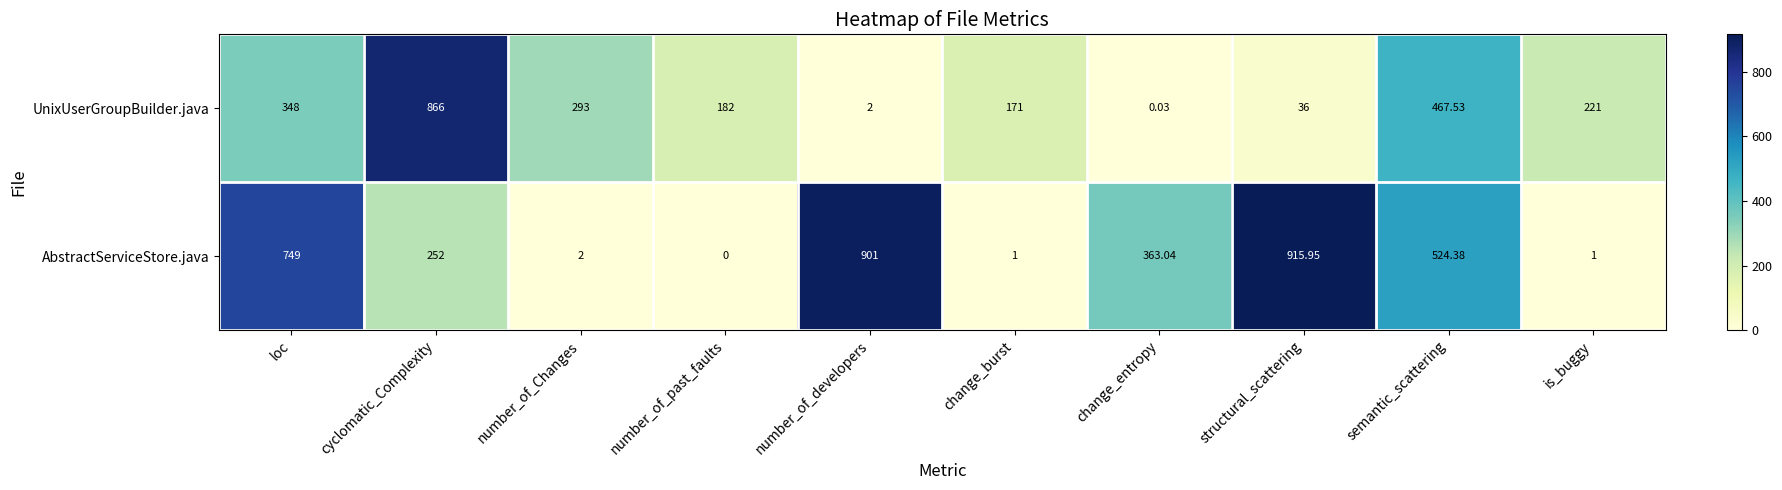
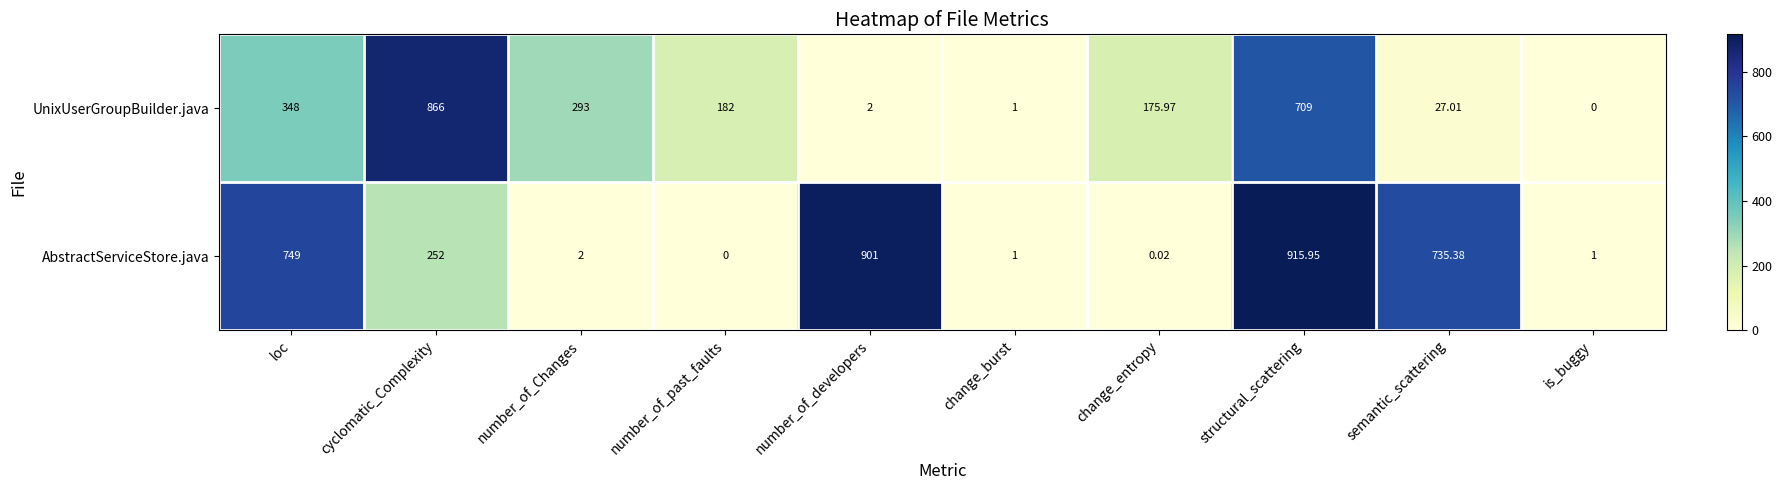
  {
    "UnixUserGroupBuilder.java": {
      "loc": 348,
      "cyclomatic_Complexity": 866,
      "number_of_Changes": 293,
      "number_of_past_faults": 182,
      "number_of_developers": 2,
-     "change_burst": 171,
-     "change_entropy": 0.03,
-     "structural_scattering": 36,
-     "semantic_scattering": 467.53,
-     "is_buggy": 221
+     "change_burst": 1,
+     "change_entropy": 175.97,
+     "structural_scattering": 709,
+     "semantic_scattering": 27.01,
+     "is_buggy": 0
    },
    "AbstractServiceStore.java": {
      "loc": 749,
      "cyclomatic_Complexity": 252,
      "number_of_Changes": 2,
      "number_of_past_faults": 0,
      "number_of_developers": 901,
      "change_burst": 1,
-     "change_entropy": 363.04,
+     "change_entropy": 0.02,
      "structural_scattering": 915.95,
-     "semantic_scattering": 524.38,
+     "semantic_scattering": 735.38,
      "is_buggy": 1
    }
  }
